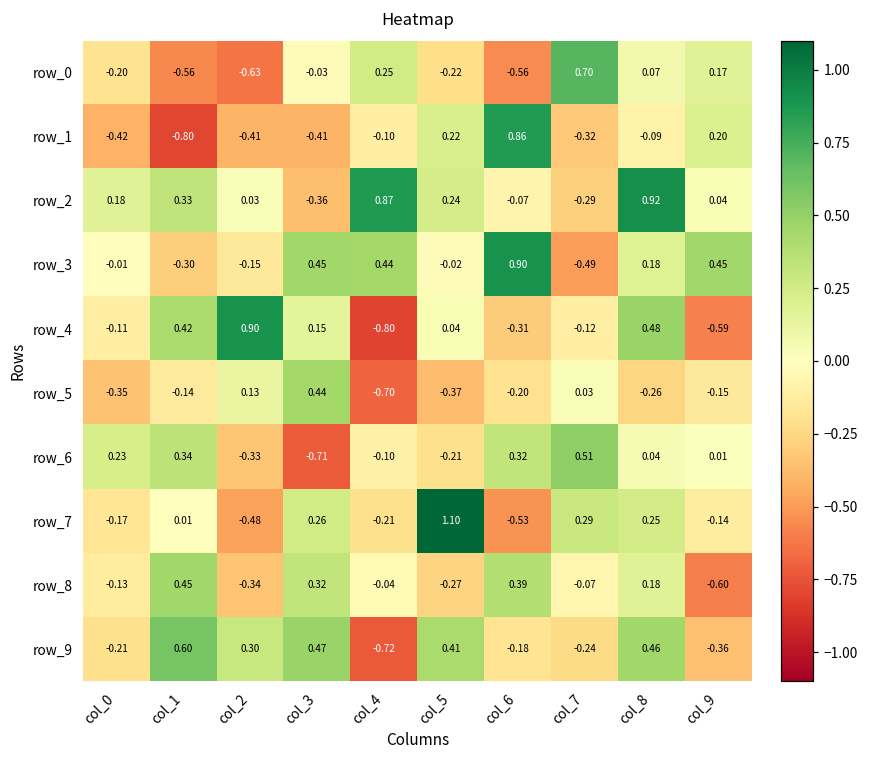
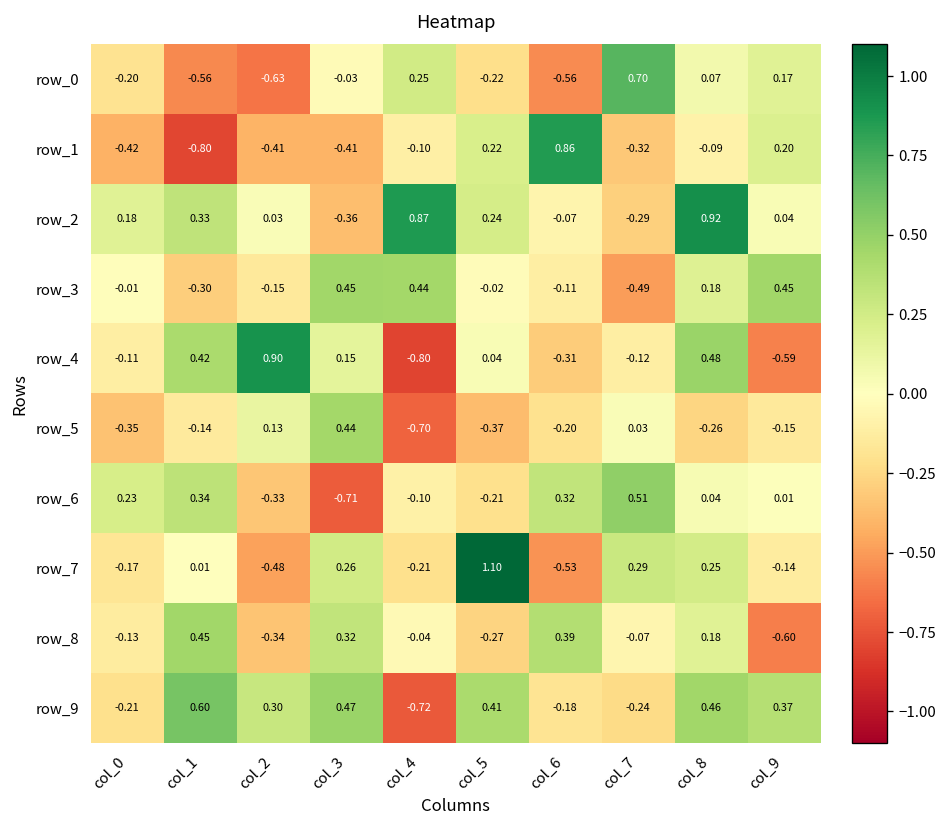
  {
    "row_0": {
      "col_0": -0.20,
      "col_1": -0.56,
      "col_2": -0.63,
      "col_3": -0.03,
      "col_4": 0.25,
      "col_5": -0.22,
      "col_6": -0.56,
      "col_7": 0.70,
      "col_8": 0.07,
      "col_9": 0.17
    },
    "row_1": {
      "col_0": -0.42,
      "col_1": -0.80,
      "col_2": -0.41,
      "col_3": -0.41,
      "col_4": -0.10,
      "col_5": 0.22,
      "col_6": 0.86,
      "col_7": -0.32,
      "col_8": -0.09,
      "col_9": 0.20
    },
    "row_2": {
      "col_0": 0.18,
      "col_1": 0.33,
      "col_2": 0.03,
      "col_3": -0.36,
      "col_4": 0.87,
      "col_5": 0.24,
      "col_6": -0.07,
      "col_7": -0.29,
      "col_8": 0.92,
      "col_9": 0.04
    },
    "row_3": {
      "col_0": -0.01,
      "col_1": -0.30,
      "col_2": -0.15,
      "col_3": 0.45,
      "col_4": 0.44,
      "col_5": -0.02,
-     "col_6": 0.90,
+     "col_6": -0.11,
      "col_7": -0.49,
      "col_8": 0.18,
      "col_9": 0.45
    },
    "row_4": {
      "col_0": -0.11,
      "col_1": 0.42,
      "col_2": 0.90,
      "col_3": 0.15,
      "col_4": -0.80,
      "col_5": 0.04,
      "col_6": -0.31,
      "col_7": -0.12,
      "col_8": 0.48,
      "col_9": -0.59
    },
    "row_5": {
      "col_0": -0.35,
      "col_1": -0.14,
      "col_2": 0.13,
      "col_3": 0.44,
      "col_4": -0.70,
      "col_5": -0.37,
      "col_6": -0.20,
      "col_7": 0.03,
      "col_8": -0.26,
      "col_9": -0.15
    },
    "row_6": {
      "col_0": 0.23,
      "col_1": 0.34,
      "col_2": -0.33,
      "col_3": -0.71,
      "col_4": -0.10,
      "col_5": -0.21,
      "col_6": 0.32,
      "col_7": 0.51,
      "col_8": 0.04,
      "col_9": 0.01
    },
    "row_7": {
      "col_0": -0.17,
      "col_1": 0.01,
      "col_2": -0.48,
      "col_3": 0.26,
      "col_4": -0.21,
      "col_5": 1.10,
      "col_6": -0.53,
      "col_7": 0.29,
      "col_8": 0.25,
      "col_9": -0.14
    },
    "row_8": {
      "col_0": -0.13,
      "col_1": 0.45,
      "col_2": -0.34,
      "col_3": 0.32,
      "col_4": -0.04,
      "col_5": -0.27,
      "col_6": 0.39,
      "col_7": -0.07,
      "col_8": 0.18,
      "col_9": -0.60
    },
    "row_9": {
      "col_0": -0.21,
      "col_1": 0.60,
      "col_2": 0.30,
      "col_3": 0.47,
      "col_4": -0.72,
      "col_5": 0.41,
      "col_6": -0.18,
      "col_7": -0.24,
      "col_8": 0.46,
-     "col_9": -0.36
+     "col_9": 0.37
    }
  }
